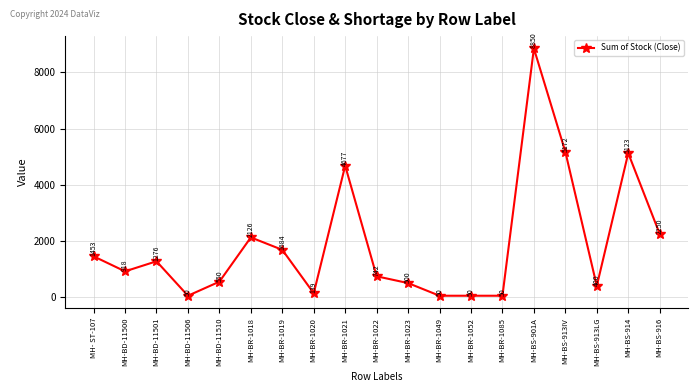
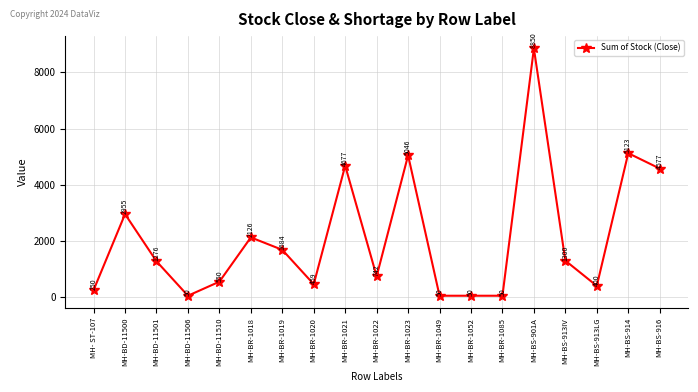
  {
-   "MH- ST-107": 1453,
-   "MH-BD-11500": 918,
+   "MH- ST-107": 250,
+   "MH-BD-11500": 2955,
    "MH-BD-11501": 1276,
    "MH-BD-11506": 50,
    "MH-BD-11510": 550,
    "MH-BR-1018": 2126,
    "MH-BR-1019": 1684,
-   "MH-BR-1020": 139,
+   "MH-BR-1020": 459,
    "MH-BR-1021": 4677,
    "MH-BR-1022": 742,
-   "MH-BR-1023": 500,
+   "MH-BR-1023": 5046,
    "MH-BR-1049": 50,
    "MH-BR-1052": 50,
    "MH-BR-1085": 50,
    "MH-BS-901A": 8850,
-   "MH-BS-913IV": 5172,
+   "MH-BS-913IV": 1300,
    "MH-BS-913LG": 400,
    "MH-BS-914": 5123,
-   "MH-BS-916": 2250
+   "MH-BS-916": 4577
  }
